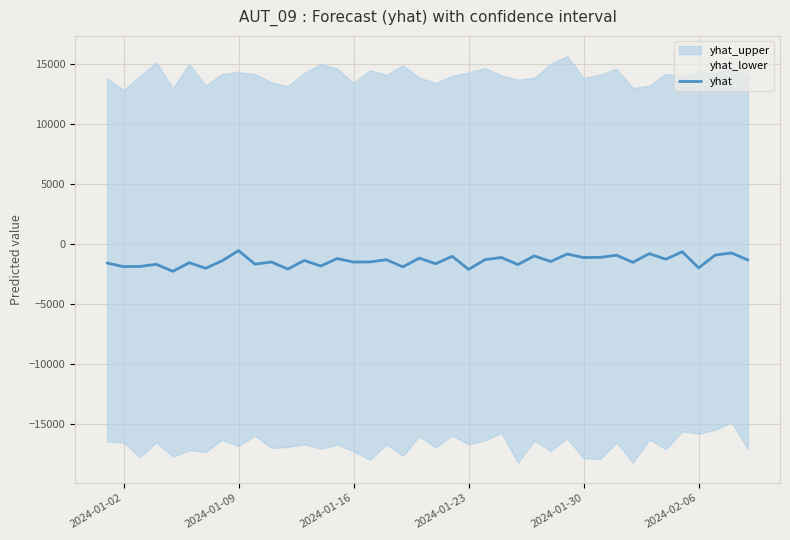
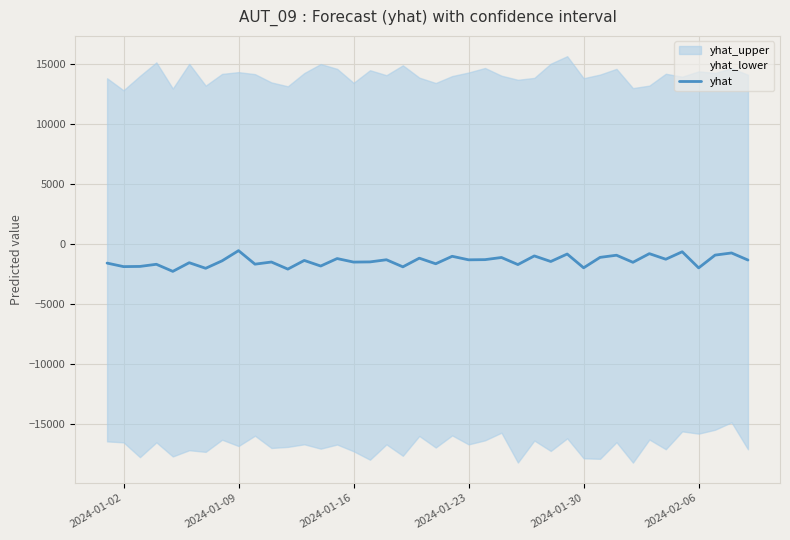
  {
    "yhat": {
      "2024-01-02": -1900,
      "2024-01-09": -600,
      "2024-01-16": -1500,
-     "2024-01-23": -2100,
-     "2024-01-30": -1200,
+     "2024-01-23": -1400,
+     "2024-01-30": -2000,
      "2024-02-06": -2000
    }
  }
